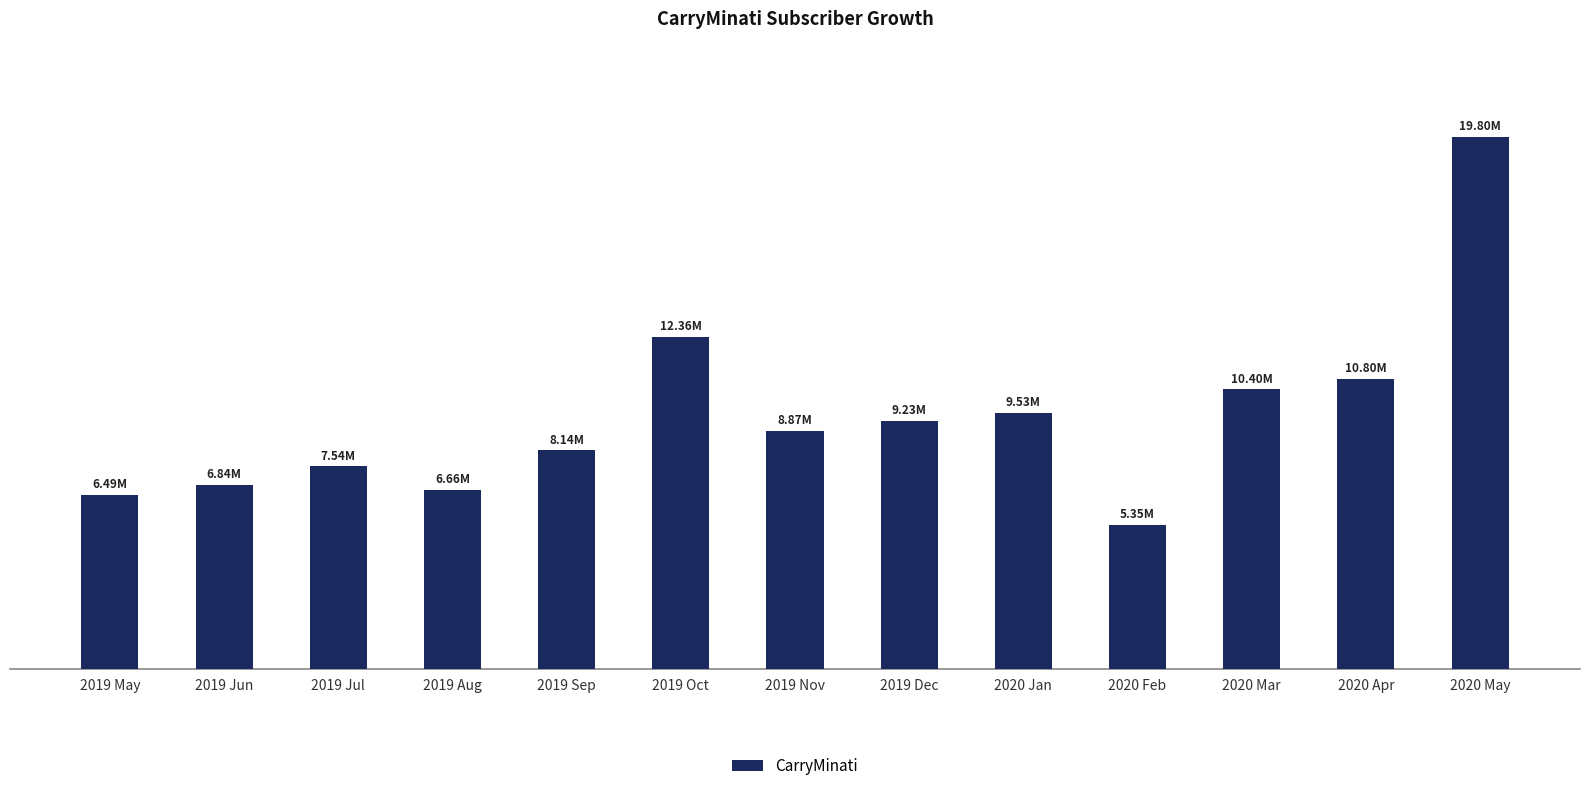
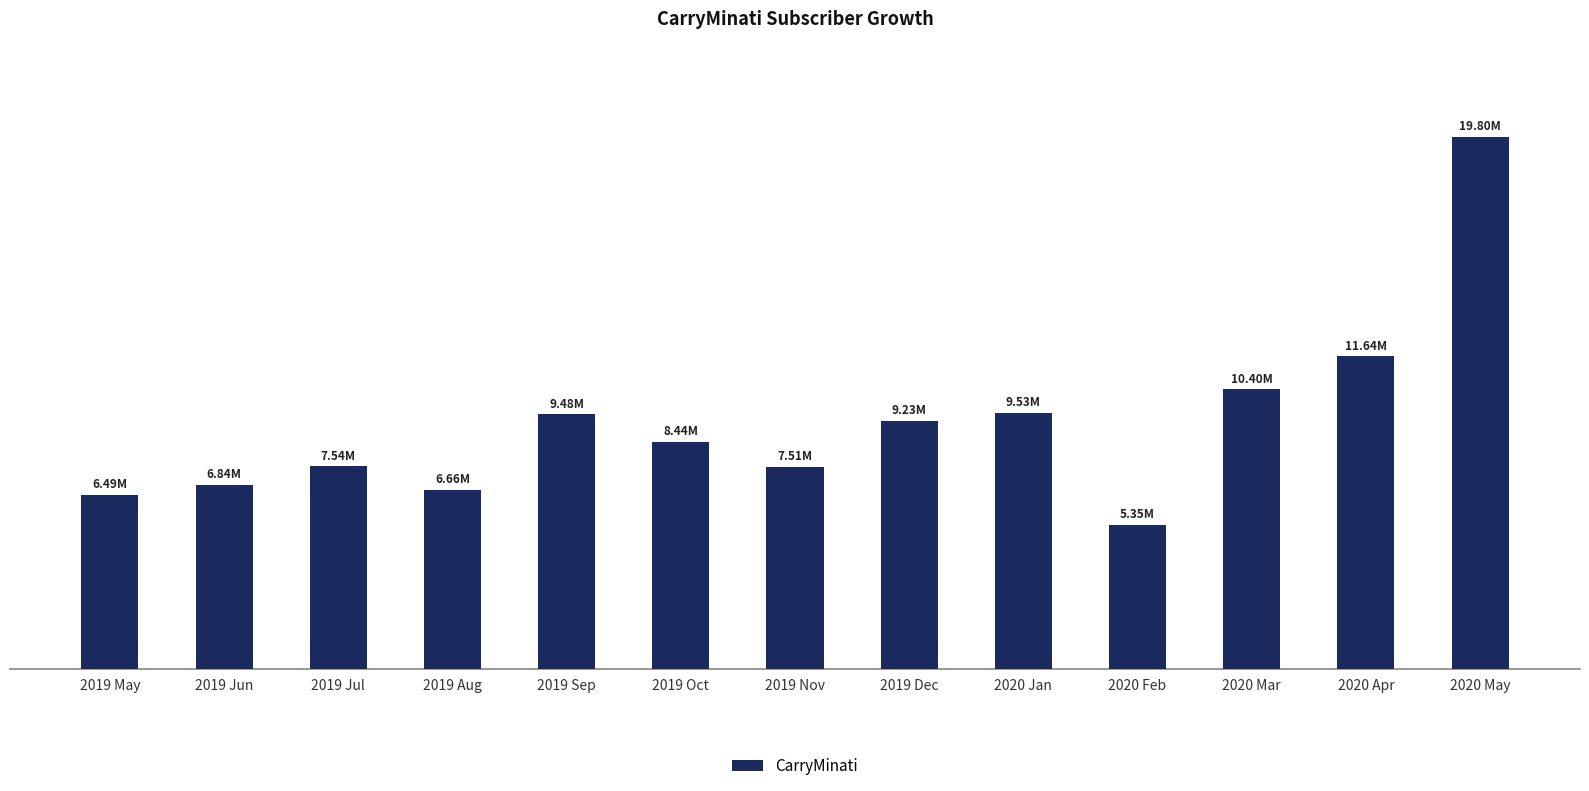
  {
    "2019 May": "6.49M",
    "2019 Jun": "6.84M",
    "2019 Jul": "7.54M",
    "2019 Aug": "6.66M",
-   "2019 Sep": "8.14M",
-   "2019 Oct": "12.36M",
-   "2019 Nov": "8.87M",
+   "2019 Sep": "9.48M",
+   "2019 Oct": "8.44M",
+   "2019 Nov": "7.51M",
    "2019 Dec": "9.23M",
    "2020 Jan": "9.53M",
    "2020 Feb": "5.35M",
    "2020 Mar": "10.40M",
-   "2020 Apr": "10.80M",
+   "2020 Apr": "11.64M",
    "2020 May": "19.80M"
  }
